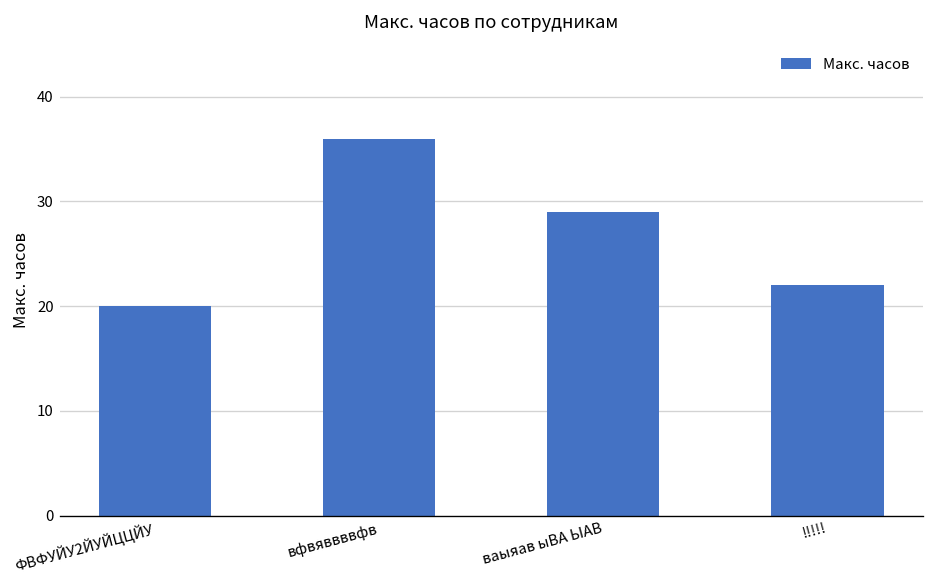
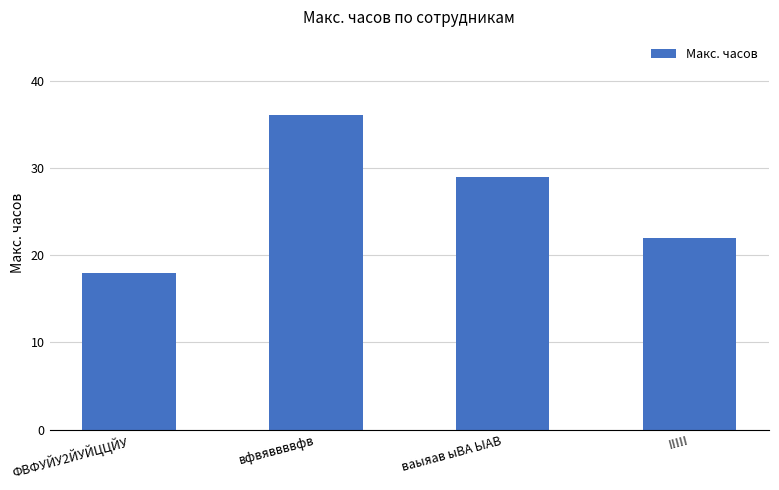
  {
-   "ФВФУЙУ2ЙУЙЦЦЙУ": 20,
+   "ФВФУЙУ2ЙУЙЦЦЙУ": 18,
    "вфвяввввфв": 36,
    "ваыяав ыВА ЫАВ": 29,
    "!!!!!": 22
  }
